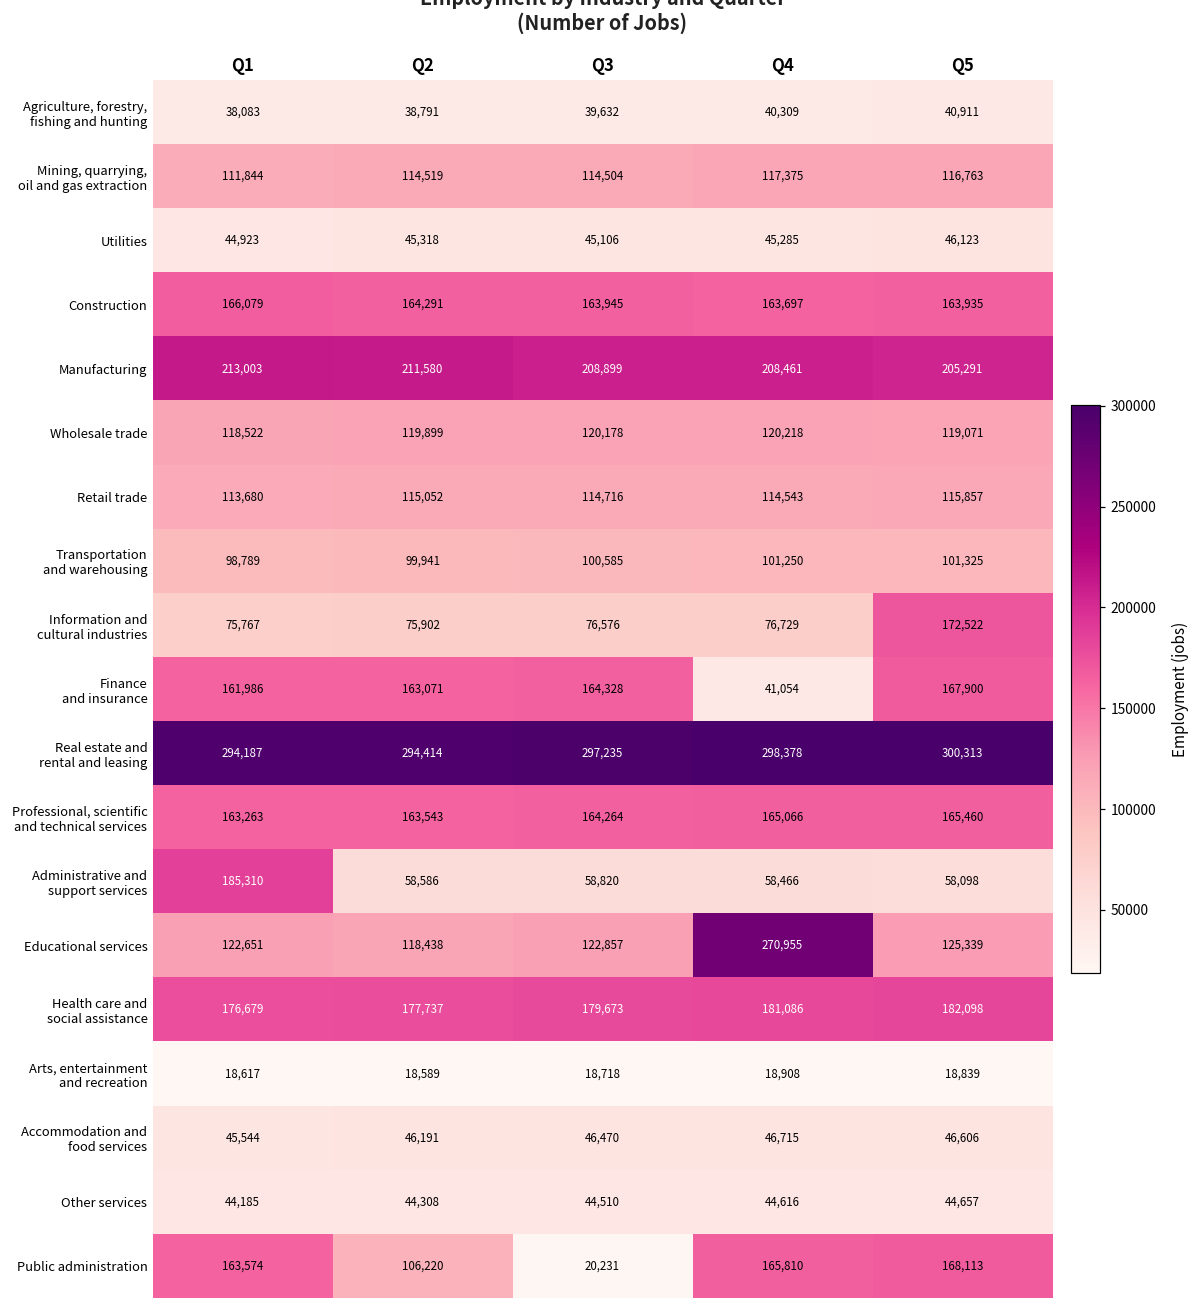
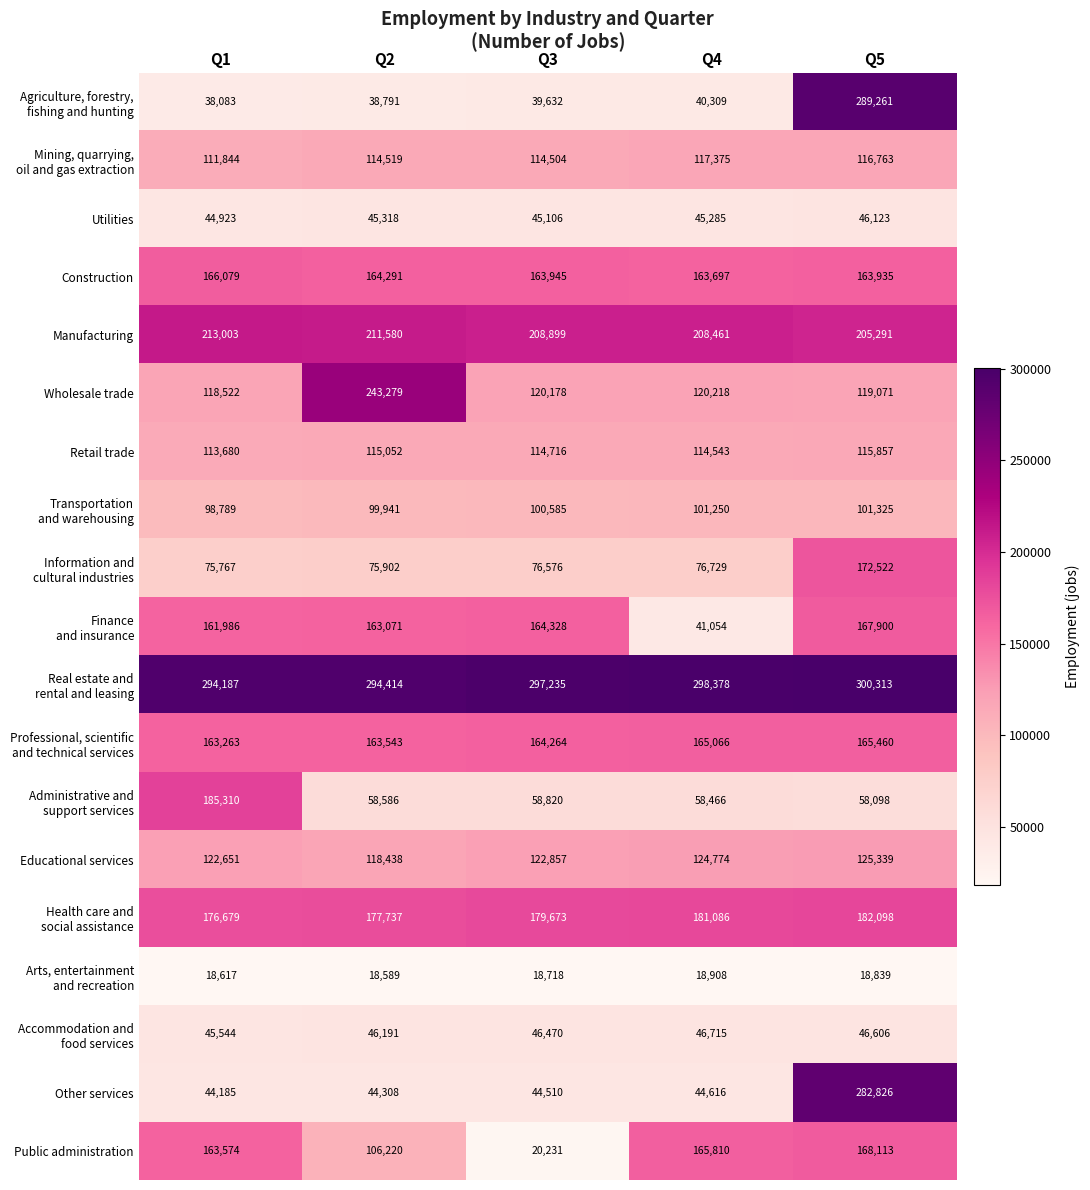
  {
    "Agriculture, forestry, fishing and hunting": {
      "Q1": "38,083",
      "Q2": "38,791",
      "Q3": "39,632",
      "Q4": "40,309",
-     "Q5": "40,911"
+     "Q5": "289,261"
    },
    "Mining, quarrying, oil and gas extraction": {
      "Q1": "111,844",
      "Q2": "114,519",
      "Q3": "114,504",
      "Q4": "117,375",
      "Q5": "116,763"
    },
    "Utilities": {
      "Q1": "44,923",
      "Q2": "45,318",
      "Q3": "45,106",
      "Q4": "45,285",
      "Q5": "46,123"
    },
    "Construction": {
      "Q1": "166,079",
      "Q2": "164,291",
      "Q3": "163,945",
      "Q4": "163,697",
      "Q5": "163,935"
    },
    "Manufacturing": {
      "Q1": "213,003",
      "Q2": "211,580",
      "Q3": "208,899",
      "Q4": "208,461",
      "Q5": "205,291"
    },
    "Wholesale trade": {
      "Q1": "118,522",
-     "Q2": "119,899",
+     "Q2": "243,279",
      "Q3": "120,178",
      "Q4": "120,218",
      "Q5": "119,071"
    },
    "Retail trade": {
      "Q1": "113,680",
      "Q2": "115,052",
      "Q3": "114,716",
      "Q4": "114,543",
      "Q5": "115,857"
    },
    "Transportation and warehousing": {
      "Q1": "98,789",
      "Q2": "99,941",
      "Q3": "100,585",
      "Q4": "101,250",
      "Q5": "101,325"
    },
    "Information and cultural industries": {
      "Q1": "75,767",
      "Q2": "75,902",
      "Q3": "76,576",
      "Q4": "76,729",
      "Q5": "172,522"
    },
    "Finance and insurance": {
      "Q1": "161,986",
      "Q2": "163,071",
      "Q3": "164,328",
      "Q4": "41,054",
      "Q5": "167,900"
    },
    "Real estate and rental and leasing": {
      "Q1": "294,187",
      "Q2": "294,414",
      "Q3": "297,235",
      "Q4": "298,378",
      "Q5": "300,313"
    },
    "Professional, scientific and technical services": {
      "Q1": "163,263",
      "Q2": "163,543",
      "Q3": "164,264",
      "Q4": "165,066",
      "Q5": "165,460"
    },
    "Administrative and support services": {
      "Q1": "185,310",
      "Q2": "58,586",
      "Q3": "58,820",
      "Q4": "58,466",
      "Q5": "58,098"
    },
    "Educational services": {
      "Q1": "122,651",
      "Q2": "118,438",
      "Q3": "122,857",
-     "Q4": "270,955",
+     "Q4": "124,774",
      "Q5": "125,339"
    },
    "Health care and social assistance": {
      "Q1": "176,679",
      "Q2": "177,737",
      "Q3": "179,673",
      "Q4": "181,086",
      "Q5": "182,098"
    },
    "Arts, entertainment and recreation": {
      "Q1": "18,617",
      "Q2": "18,589",
      "Q3": "18,718",
      "Q4": "18,908",
      "Q5": "18,839"
    },
    "Accommodation and food services": {
      "Q1": "45,544",
      "Q2": "46,191",
      "Q3": "46,470",
      "Q4": "46,715",
      "Q5": "46,606"
    },
    "Other services": {
      "Q1": "44,185",
      "Q2": "44,308",
      "Q3": "44,510",
      "Q4": "44,616",
-     "Q5": "44,657"
+     "Q5": "282,826"
    },
    "Public administration": {
      "Q1": "163,574",
      "Q2": "106,220",
      "Q3": "20,231",
      "Q4": "165,810",
      "Q5": "168,113"
    }
  }
